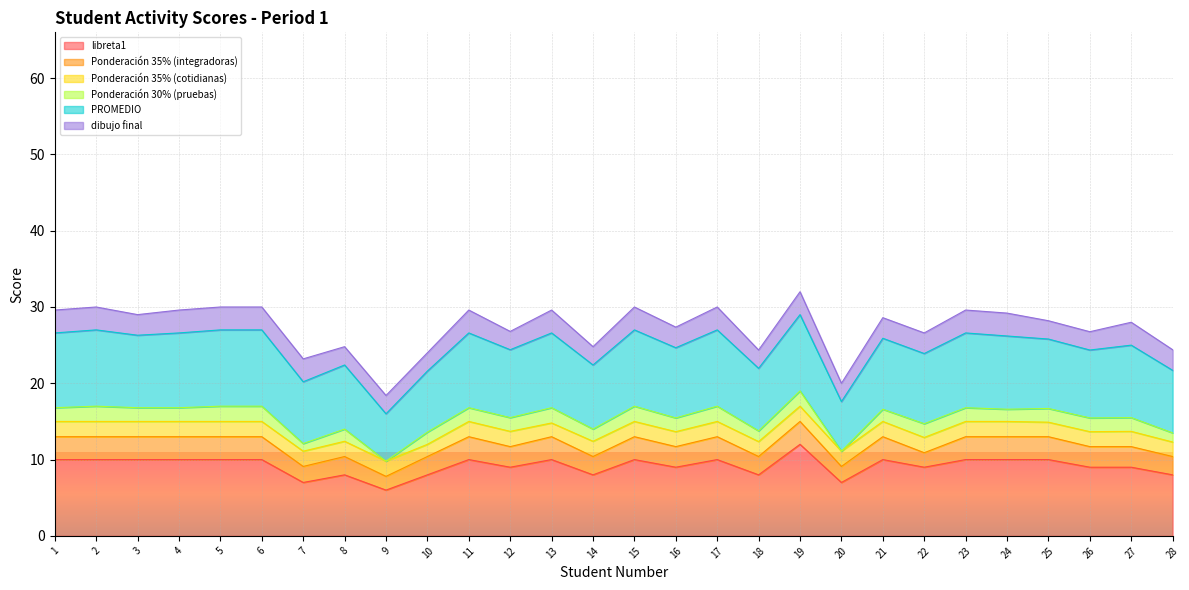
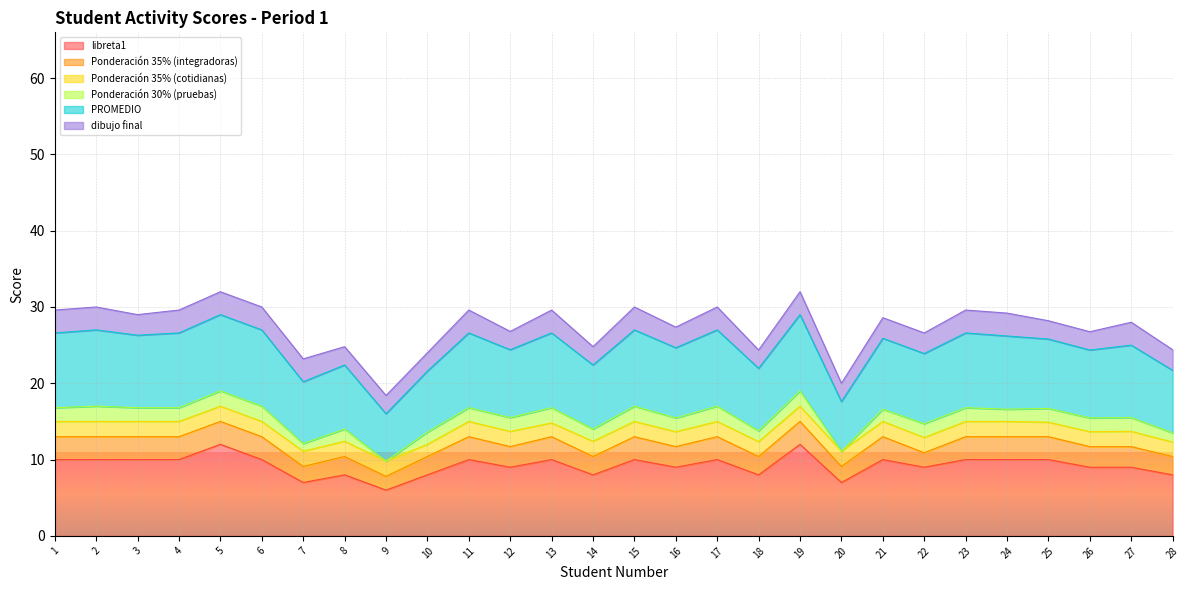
  {
    "libreta1": {
      "1": 10,
      "2": 10,
      "3": 10,
      "4": 10,
-     "5": 10,
+     "5": 12,
      "6": 10,
      "7": 7,
      "8": 8,
      "9": 6,
      "10": 8,
      "11": 10,
      "12": 9,
      "13": 10,
      "14": 8,
      "15": 10,
      "16": 9,
      "17": 10,
      "18": 8,
      "19": 12,
      "20": 7,
      "21": 10,
      "22": 9,
      "23": 10,
      "24": 10,
      "25": 10,
      "26": 9,
      "27": 9,
      "28": 8
    },
    "Ponderación 35% (integradoras)": {
      "1": 3,
      "2": 3,
      "3": 3,
      "4": 3,
      "5": 3,
      "6": 3,
      "7": 2,
      "8": 2,
      "9": 2,
      "10": 2,
      "11": 3,
      "12": 3,
      "13": 3,
      "14": 2,
      "15": 3,
      "16": 3,
      "17": 3,
      "18": 2,
      "19": 3,
      "20": 2,
      "21": 3,
      "22": 2,
      "23": 3,
      "24": 3,
      "25": 3,
      "26": 3,
      "27": 3,
      "28": 2
    },
    "Ponderación 35% (cotidianas)": {
      "1": 2,
      "2": 2,
      "3": 2,
      "4": 2,
      "5": 2,
      "6": 2,
      "7": 2,
      "8": 2,
      "10": 2,
      "11": 2,
      "12": 2,
      "13": 2,
      "14": 2,
      "15": 2,
      "16": 2,
      "17": 2,
      "18": 2,
      "19": 2,
      "21": 2,
      "22": 2,
      "23": 2,
      "24": 2,
      "25": 2,
      "26": 2,
      "27": 2,
      "28": 2
    },
    "Ponderación 30% (pruebas)": {
      "1": 2,
      "2": 2,
      "3": 2,
      "4": 2,
      "5": 2,
      "6": 2,
      "7": 1,
      "8": 2,
      "10": 2,
      "11": 2,
      "12": 2,
      "13": 2,
      "14": 2,
      "15": 2,
      "16": 2,
      "17": 2,
      "18": 1,
      "19": 2,
      "21": 2,
      "22": 2,
      "23": 2,
      "24": 2,
      "25": 2,
      "26": 2,
      "27": 2,
      "28": 1
    },
    "PROMEDIO": {
      "1": 10,
      "2": 10,
      "3": 10,
      "4": 10,
      "5": 10,
      "6": 10,
      "7": 8,
      "8": 8,
      "9": 6,
      "10": 8,
      "11": 10,
      "12": 9,
      "13": 10,
      "14": 8,
      "15": 10,
      "16": 9,
      "17": 10,
      "18": 8,
      "19": 10,
      "20": 7,
      "21": 9,
      "22": 9,
      "23": 10,
      "24": 10,
      "25": 9,
      "26": 9,
      "27": 10,
      "28": 8
    },
    "dibujo final": {
      "1": 3,
      "2": 3,
      "3": 3,
      "4": 3,
      "5": 3,
      "6": 3,
      "7": 3,
      "8": 2,
      "9": 2,
      "10": 2,
      "11": 3,
      "12": 2,
      "13": 3,
      "14": 2,
      "15": 3,
      "16": 3,
      "17": 3,
      "18": 2,
      "19": 3,
      "20": 2,
      "21": 3,
      "22": 3,
      "23": 3,
      "24": 3,
      "25": 2,
      "26": 2,
      "27": 3,
      "28": 3
    }
  }
